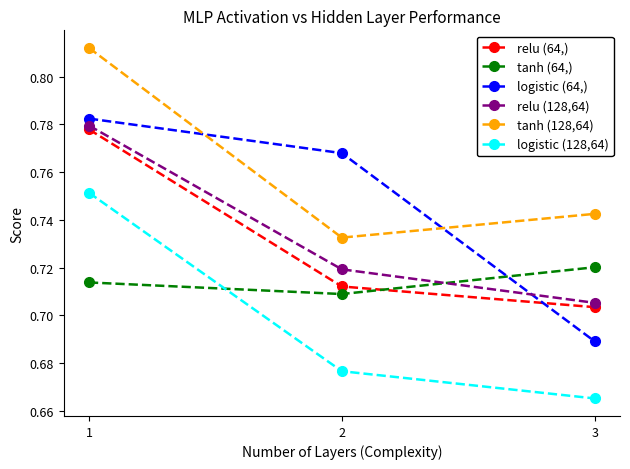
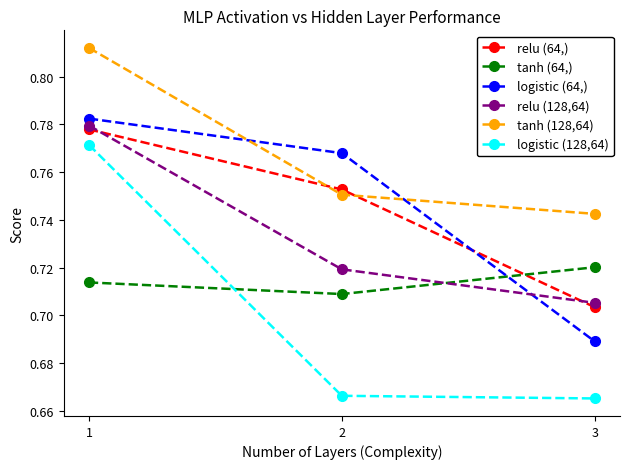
  {
    "relu (64,)": {
      "1": 0.778,
-     "2": 0.712,
+     "2": 0.753,
      "3": 0.703
    },
    "tanh (64,)": {
      "1": 0.714,
      "2": 0.709,
      "3": 0.720
    },
    "logistic (64,)": {
      "1": 0.782,
      "2": 0.768,
      "3": 0.689
    },
    "relu (128,64)": {
      "1": 0.780,
      "2": 0.719,
      "3": 0.705
    },
    "tanh (128,64)": {
      "1": 0.812,
-     "2": 0.733,
+     "2": 0.751,
      "3": 0.743
    },
    "logistic (128,64)": {
-     "1": 0.751,
-     "2": 0.677,
+     "1": 0.771,
+     "2": 0.666,
      "3": 0.665
    }
  }
